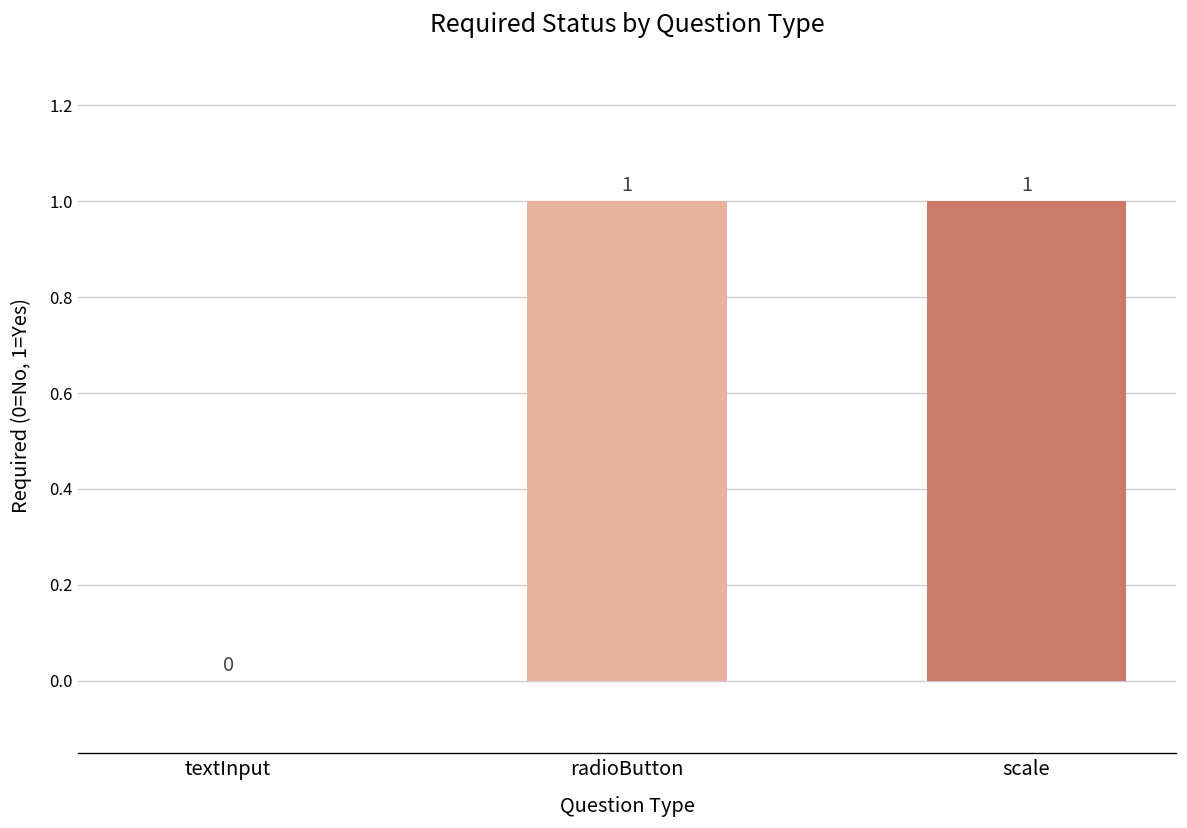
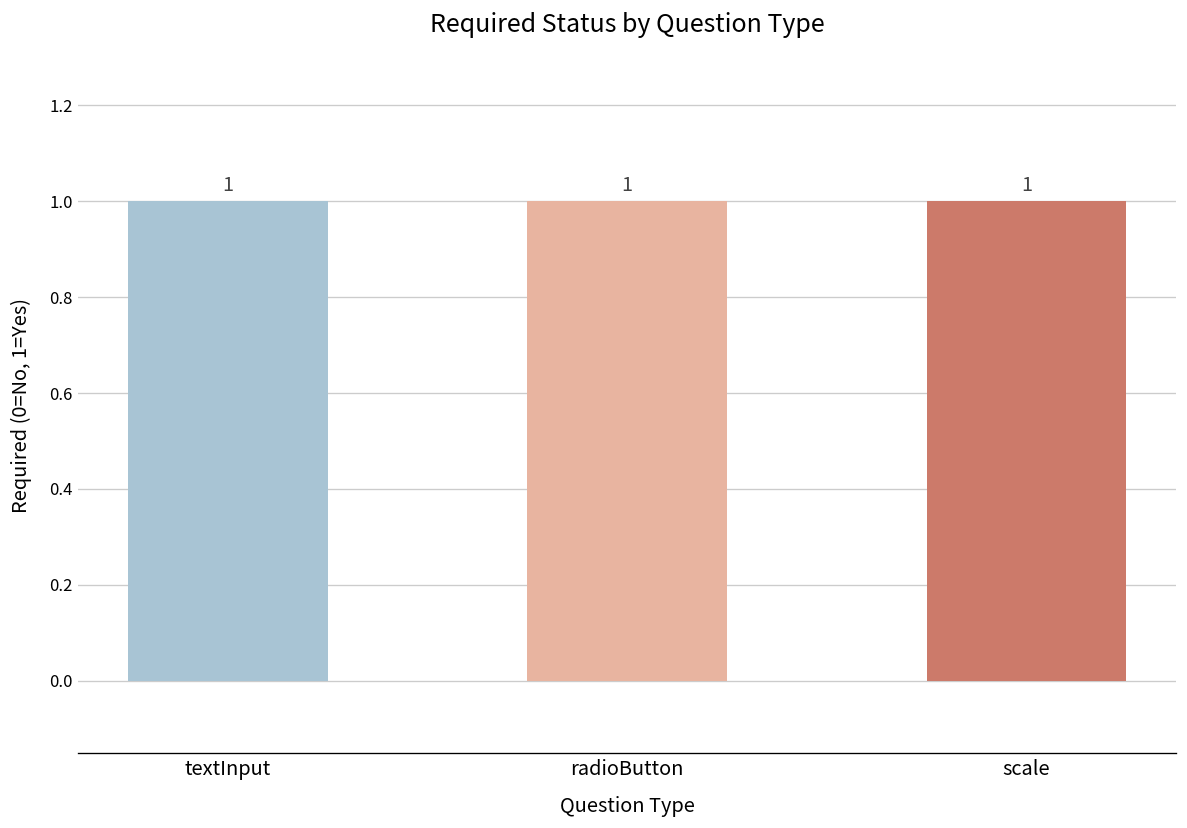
  {
-   "textInput": 0,
+   "textInput": 1,
    "radioButton": 1,
    "scale": 1
  }
